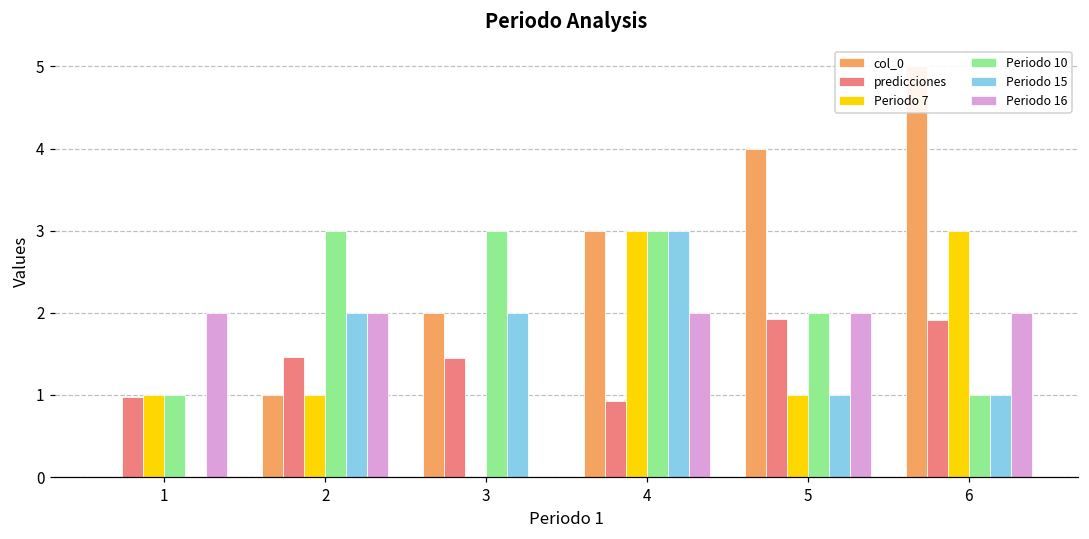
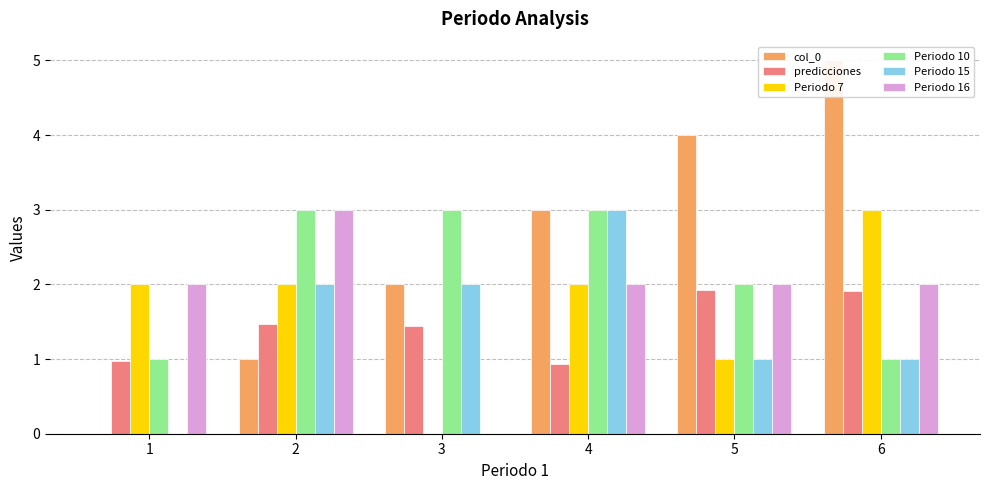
  {
    "Periodo 7": {
-     "1": 1,
-     "2": 1,
+     "1": 2,
+     "2": 2,
      "3": 0,
-     "4": 3,
+     "4": 2,
      "5": 1,
      "6": 3
    },
    "Periodo 10": {
      "1": 1,
      "2": 3,
      "3": 3,
      "4": 3,
      "5": 2,
      "6": 1
    },
    "Periodo 15": {
      "1": 0,
      "2": 2,
      "3": 2,
      "4": 3,
      "5": 1,
      "6": 1
    },
    "Periodo 16": {
      "1": 2,
-     "2": 2,
+     "2": 3,
      "3": 0,
      "4": 2,
      "5": 2,
      "6": 2
    }
  }
